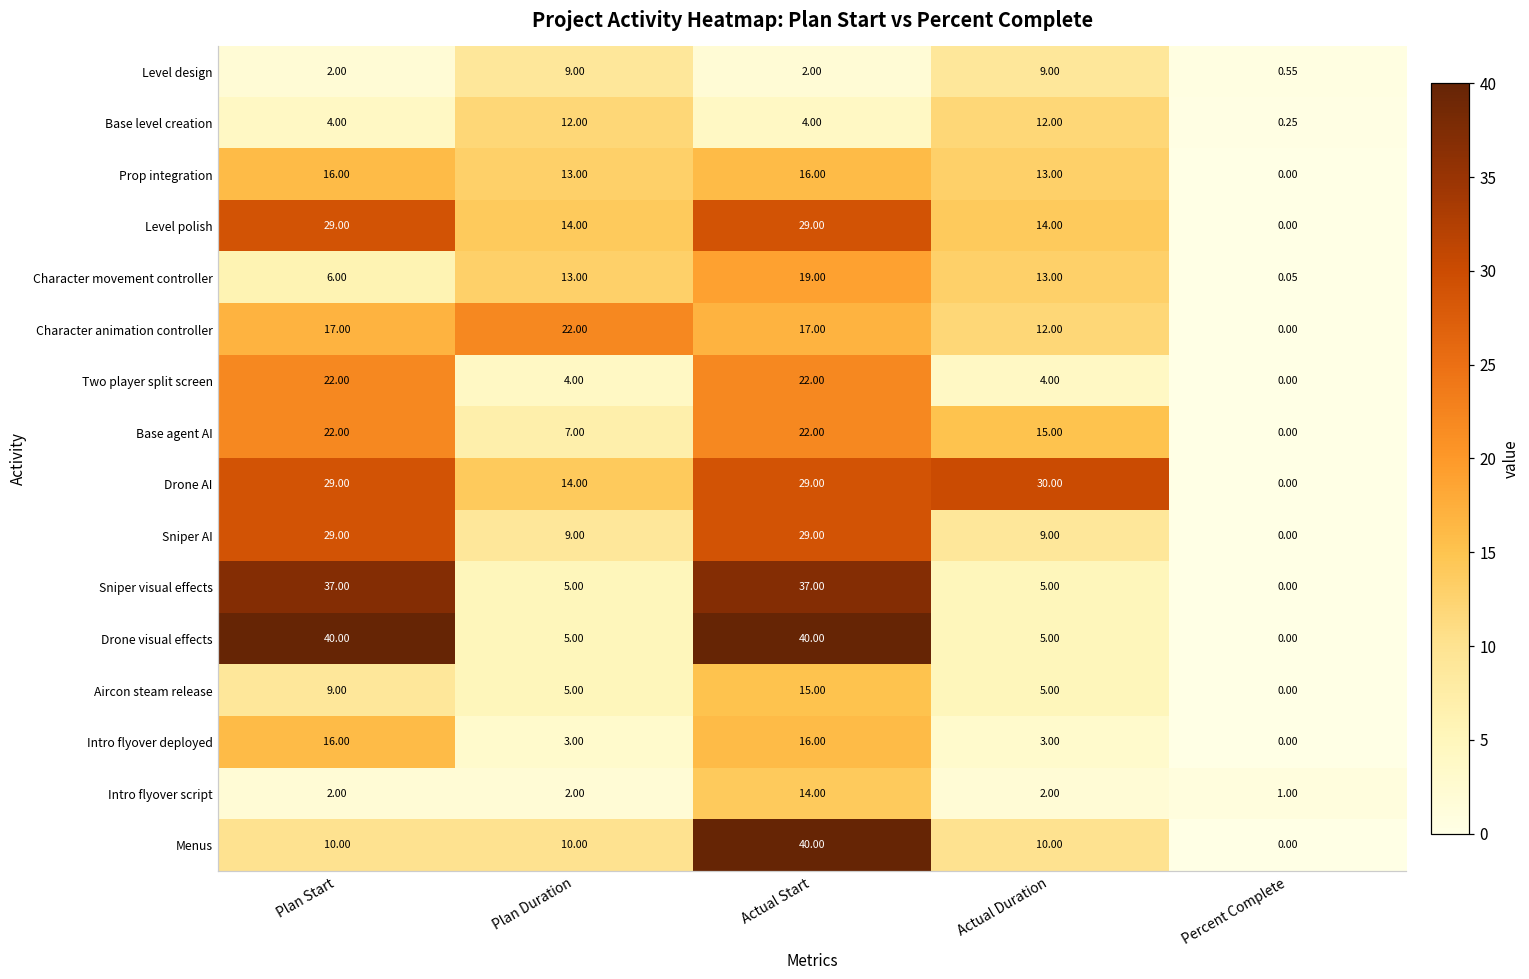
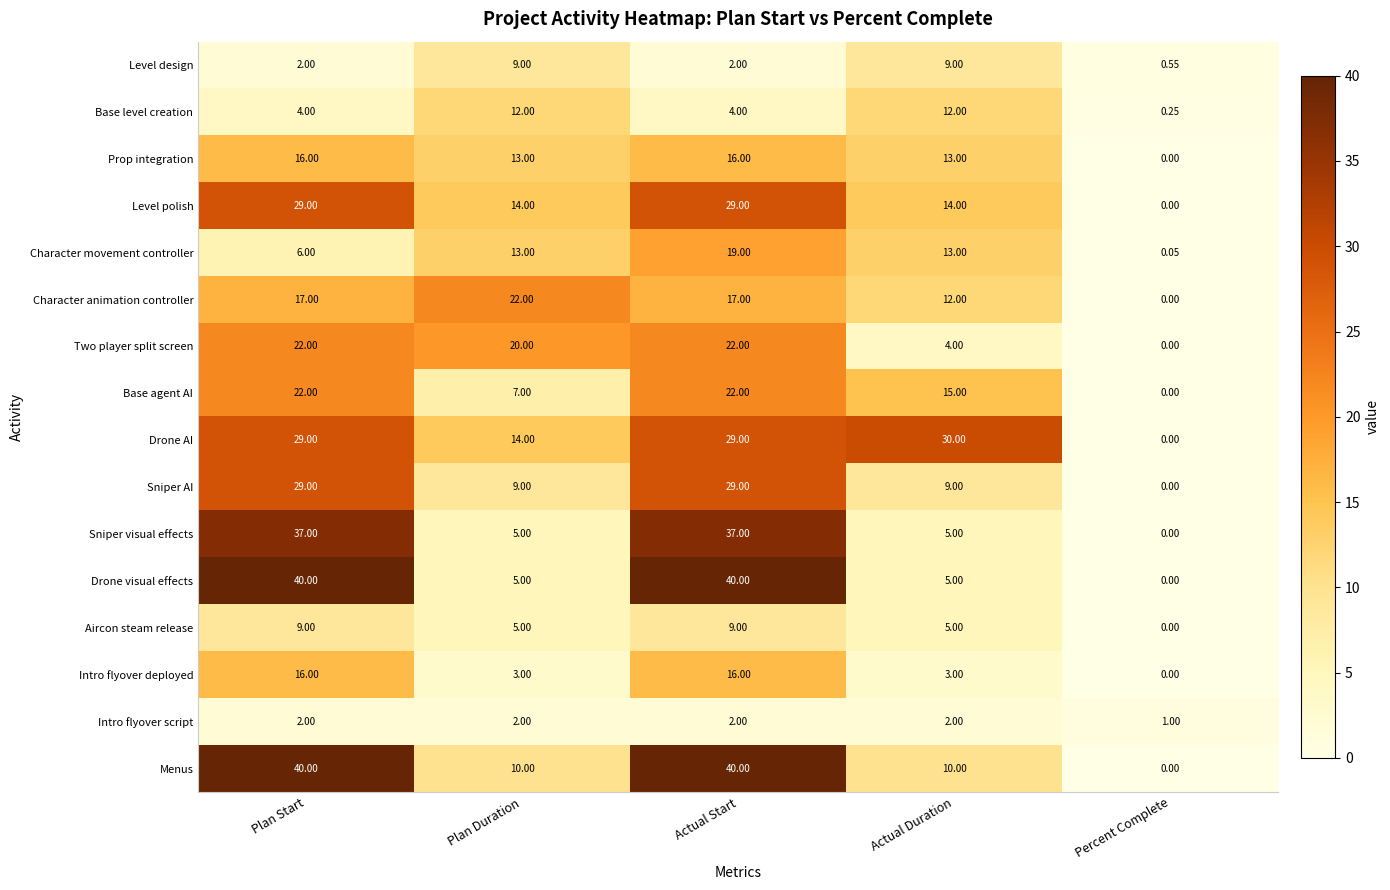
  {
    "Level design": {
      "Plan Start": 2.00,
      "Plan Duration": 9.00,
      "Actual Start": 2.00,
      "Actual Duration": 9.00,
      "Percent Complete": 0.55
    },
    "Base level creation": {
      "Plan Start": 4.00,
      "Plan Duration": 12.00,
      "Actual Start": 4.00,
      "Actual Duration": 12.00,
      "Percent Complete": 0.25
    },
    "Prop integration": {
      "Plan Start": 16.00,
      "Plan Duration": 13.00,
      "Actual Start": 16.00,
      "Actual Duration": 13.00,
      "Percent Complete": 0.00
    },
    "Level polish": {
      "Plan Start": 29.00,
      "Plan Duration": 14.00,
      "Actual Start": 29.00,
      "Actual Duration": 14.00,
      "Percent Complete": 0.00
    },
    "Character movement controller": {
      "Plan Start": 6.00,
      "Plan Duration": 13.00,
      "Actual Start": 19.00,
      "Actual Duration": 13.00,
      "Percent Complete": 0.05
    },
    "Character animation controller": {
      "Plan Start": 17.00,
      "Plan Duration": 22.00,
      "Actual Start": 17.00,
      "Actual Duration": 12.00,
      "Percent Complete": 0.00
    },
    "Two player split screen": {
      "Plan Start": 22.00,
-     "Plan Duration": 4.00,
+     "Plan Duration": 20.00,
      "Actual Start": 22.00,
      "Actual Duration": 4.00,
      "Percent Complete": 0.00
    },
    "Base agent AI": {
      "Plan Start": 22.00,
      "Plan Duration": 7.00,
      "Actual Start": 22.00,
      "Actual Duration": 15.00,
      "Percent Complete": 0.00
    },
    "Drone AI": {
      "Plan Start": 29.00,
      "Plan Duration": 14.00,
      "Actual Start": 29.00,
      "Actual Duration": 30.00,
      "Percent Complete": 0.00
    },
    "Sniper AI": {
      "Plan Start": 29.00,
      "Plan Duration": 9.00,
      "Actual Start": 29.00,
      "Actual Duration": 9.00,
      "Percent Complete": 0.00
    },
    "Sniper visual effects": {
      "Plan Start": 37.00,
      "Plan Duration": 5.00,
      "Actual Start": 37.00,
      "Actual Duration": 5.00,
      "Percent Complete": 0.00
    },
    "Drone visual effects": {
      "Plan Start": 40.00,
      "Plan Duration": 5.00,
      "Actual Start": 40.00,
      "Actual Duration": 5.00,
      "Percent Complete": 0.00
    },
    "Aircon steam release": {
      "Plan Start": 9.00,
      "Plan Duration": 5.00,
-     "Actual Start": 15.00,
+     "Actual Start": 9.00,
      "Actual Duration": 5.00,
      "Percent Complete": 0.00
    },
    "Intro flyover deployed": {
      "Plan Start": 16.00,
      "Plan Duration": 3.00,
      "Actual Start": 16.00,
      "Actual Duration": 3.00,
      "Percent Complete": 0.00
    },
    "Intro flyover script": {
      "Plan Start": 2.00,
      "Plan Duration": 2.00,
-     "Actual Start": 14.00,
+     "Actual Start": 2.00,
      "Actual Duration": 2.00,
      "Percent Complete": 1.00
    },
    "Menus": {
-     "Plan Start": 10.00,
+     "Plan Start": 40.00,
      "Plan Duration": 10.00,
      "Actual Start": 40.00,
      "Actual Duration": 10.00,
      "Percent Complete": 0.00
    }
  }
